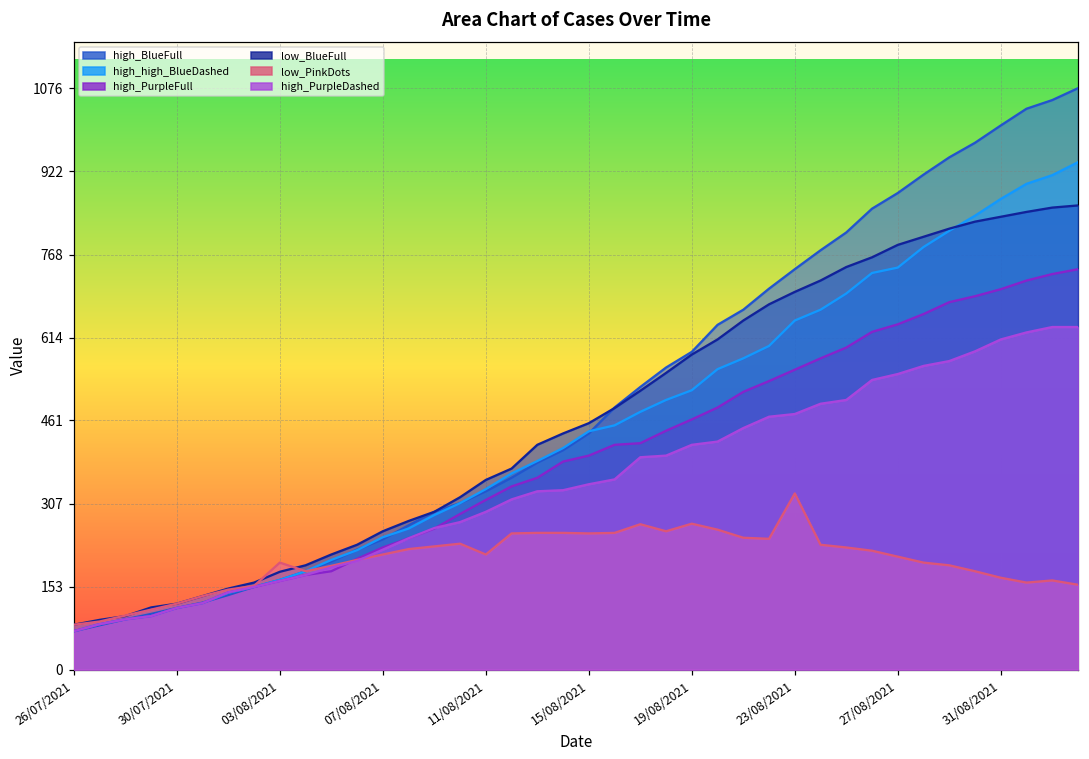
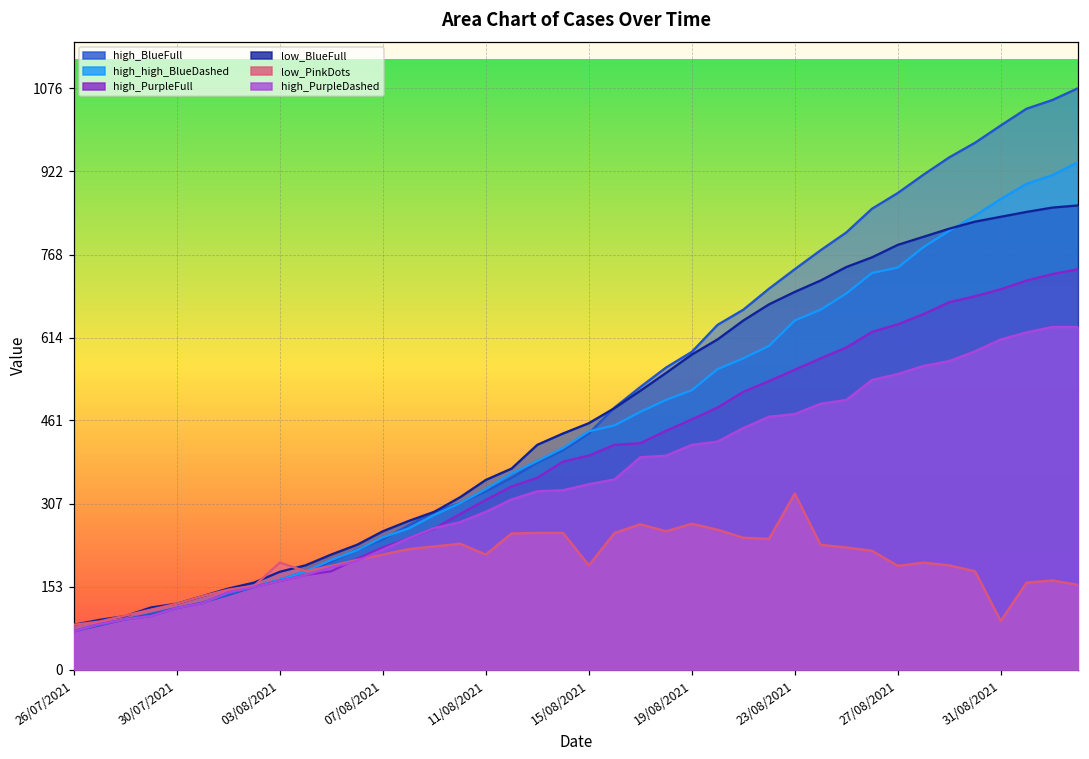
  {
    "low_PinkDots": {
      "03/08/2021": 200,
      "07/08/2021": 210,
      "11/08/2021": 210,
-     "15/08/2021": 250,
+     "15/08/2021": 190,
      "19/08/2021": 270,
      "23/08/2021": 330,
-     "27/08/2021": 210,
-     "31/08/2021": 170
+     "27/08/2021": 190,
+     "31/08/2021": 90
    }
  }
